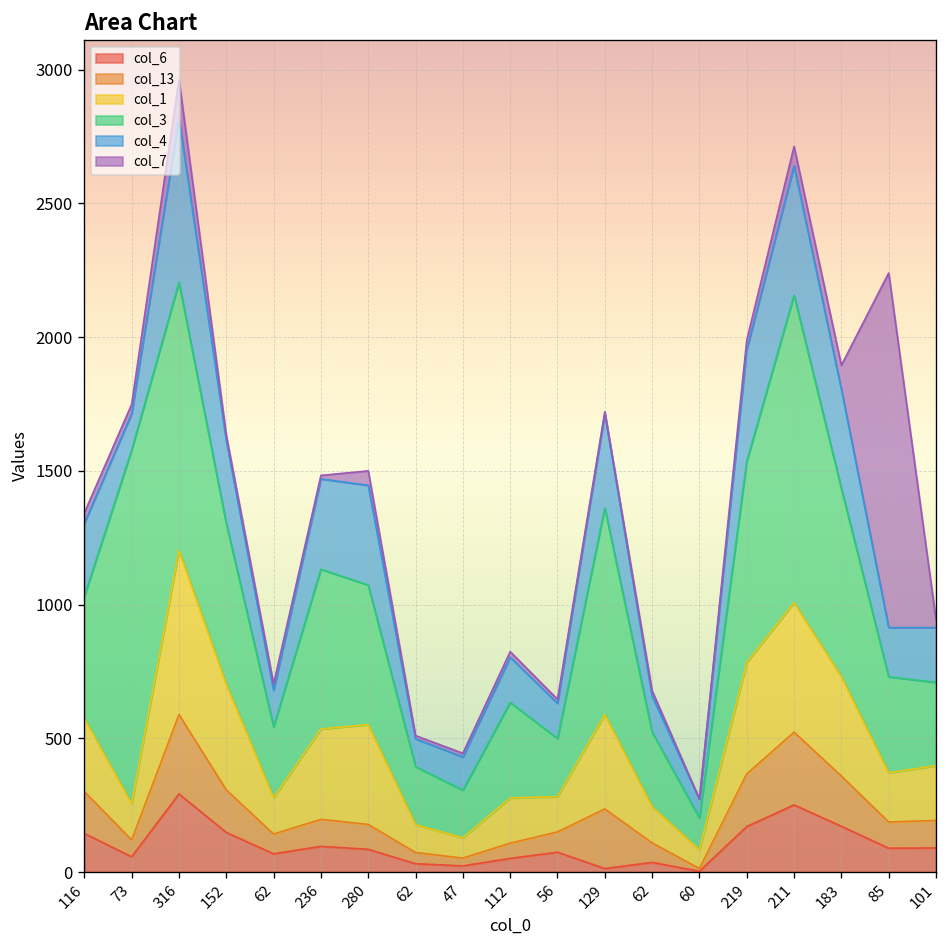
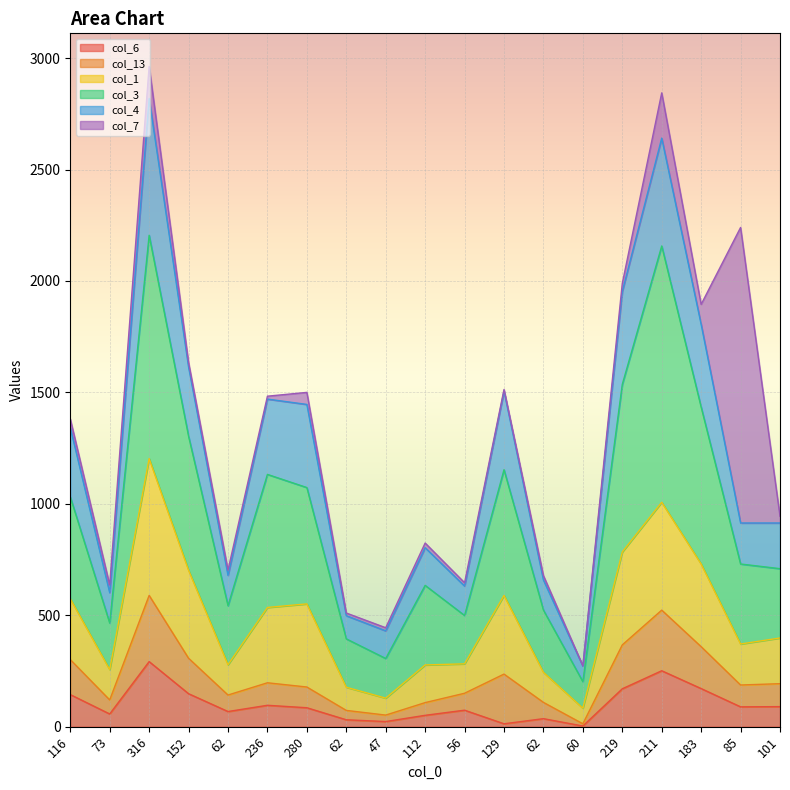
  {
    "col_1": {
      "116": 270,
      "73": 140,
      "316": 610,
      "152": 400,
      "236": 340,
      "280": 370,
      "47": 80,
      "112": 170,
      "56": 130,
      "129": 350,
      "60": 70,
      "219": 420,
      "211": 480,
      "183": 370,
      "85": 180,
      "101": 210
    },
    "col_3": {
      "116": 460,
-     "73": 1320,
+     "73": 210,
      "316": 1000,
      "152": 600,
      "236": 600,
      "280": 520,
      "47": 180,
      "112": 360,
      "56": 220,
-     "129": 770,
+     "129": 560,
      "60": 120,
      "219": 750,
      "211": 1150,
      "183": 700,
      "85": 360,
      "101": 310
    },
    "col_4": {
-     "116": 270,
+     "116": 310,
      "73": 140,
      "152": 310,
      "236": 340,
      "280": 370,
      "47": 120,
      "112": 170,
      "56": 130,
      "219": 420,
      "211": 480,
      "183": 370,
      "85": 180,
      "101": 210
    },
    "col_7": {
      "116": 40,
      "73": 40,
      "152": 20,
      "236": 10,
      "280": 50,
      "47": 10,
      "112": 20,
      "56": 20,
      "219": 40,
-     "211": 70,
+     "211": 200,
      "183": 90,
      "85": 1330,
      "101": 30
    }
  }
